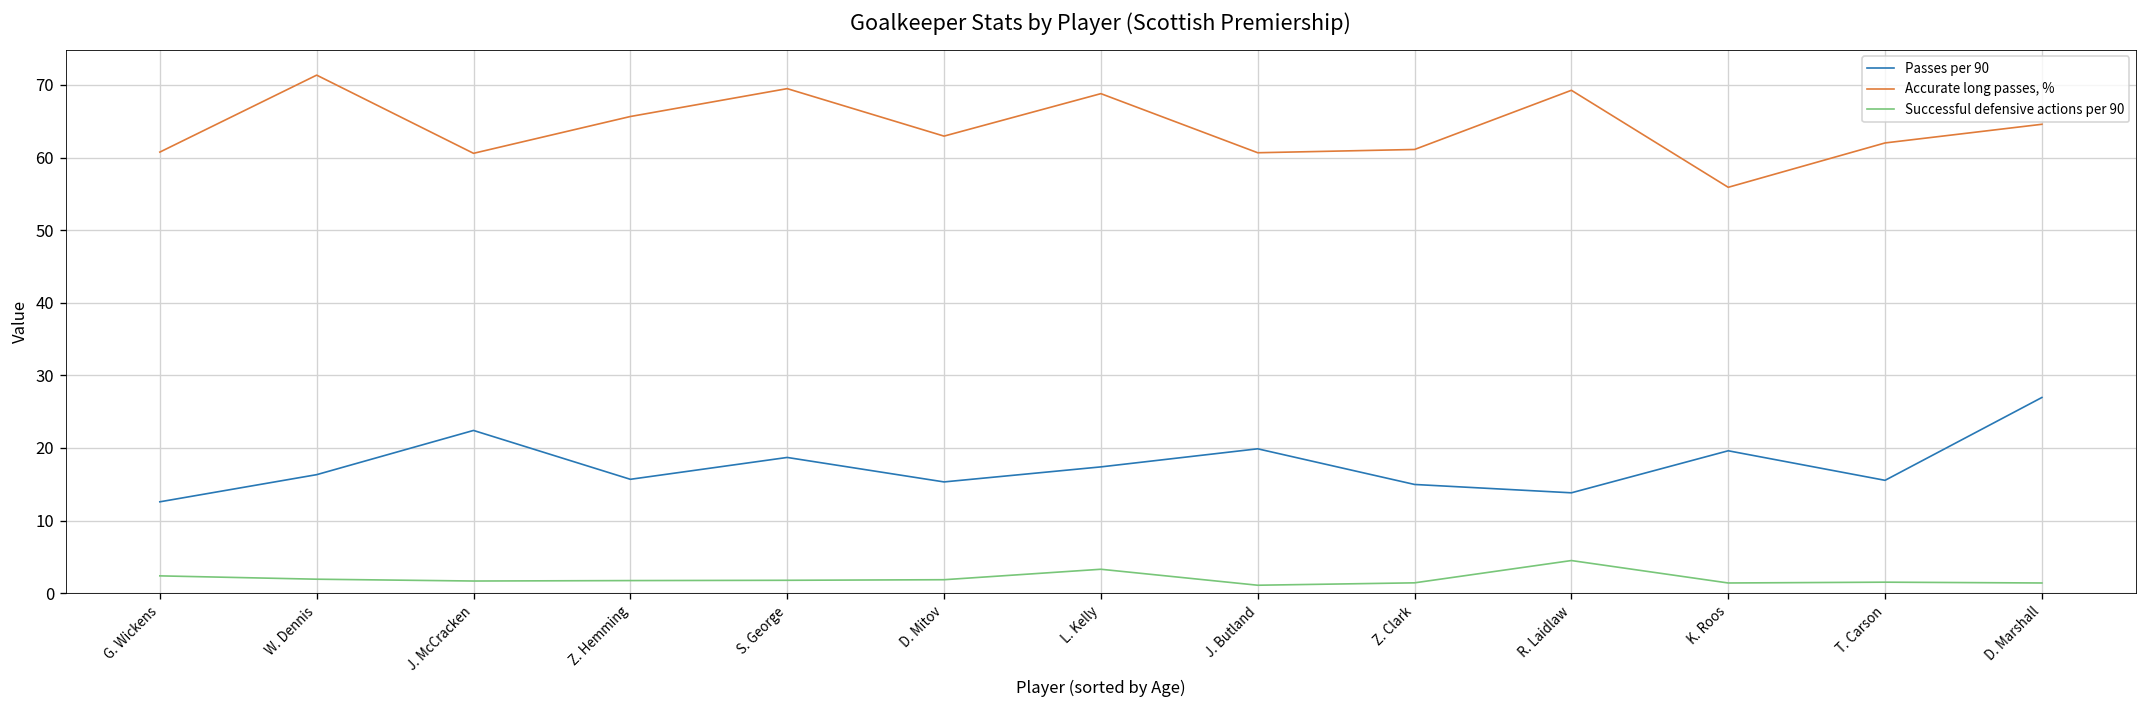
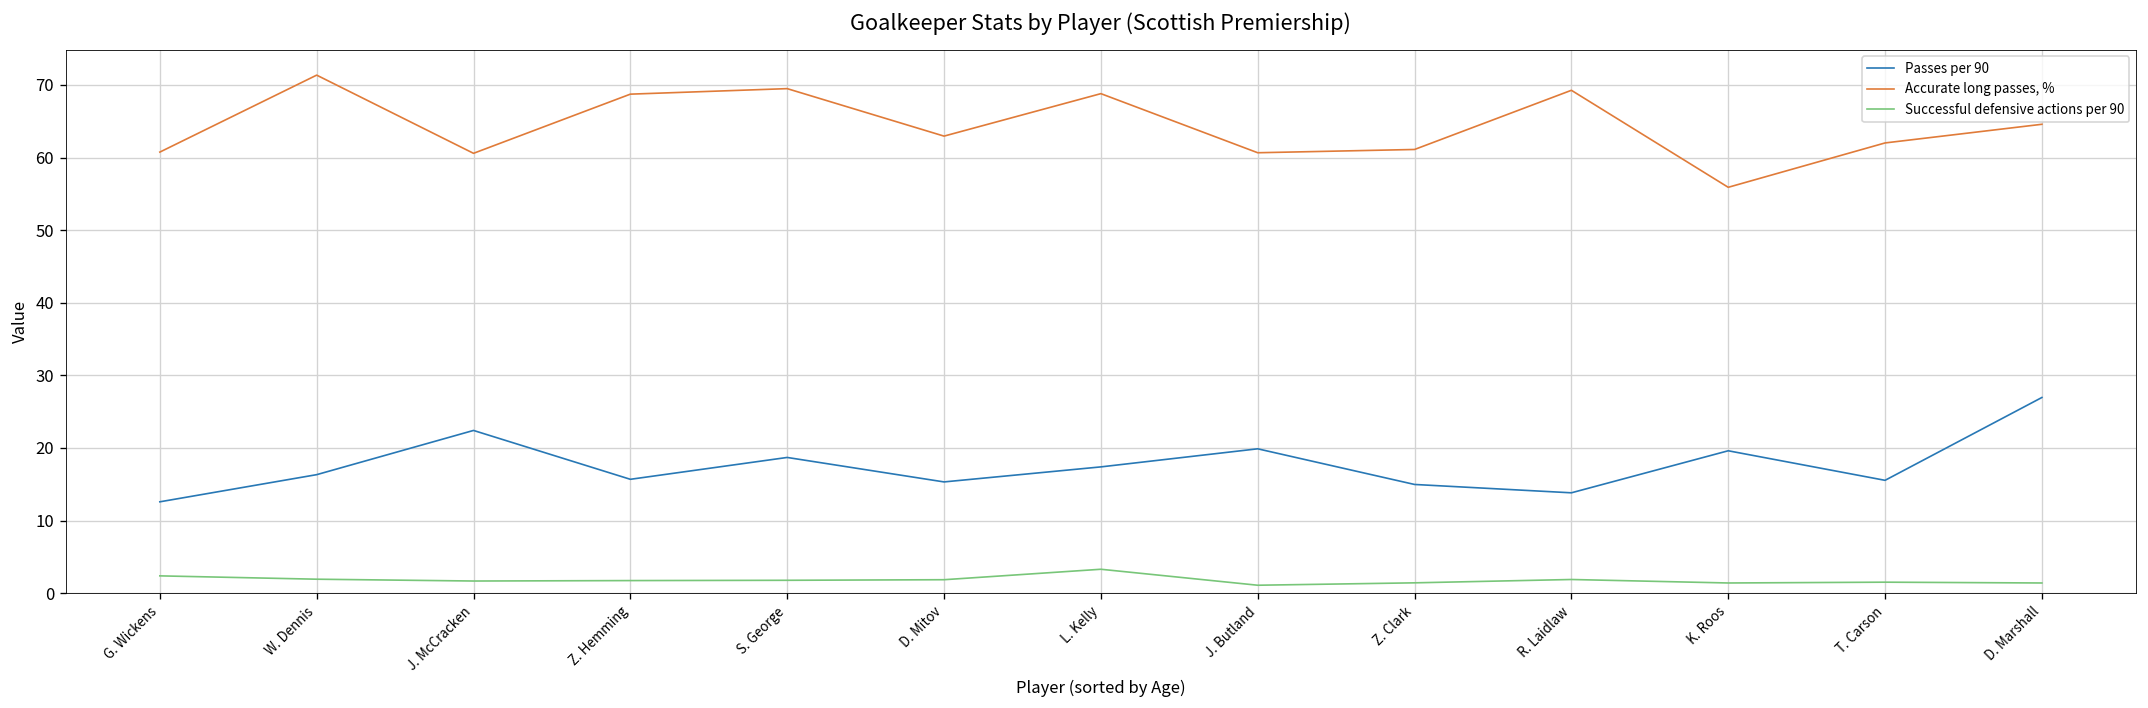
  {
    "Passes per 90": {
      "G. Wickens": 13,
      "W. Dennis": 16,
      "J. McCracken": 22,
      "Z. Hemming": 16,
      "S. George": 19,
      "D. Mitov": 15,
      "L. Kelly": 17,
      "J. Butland": 20,
      "Z. Clark": 15,
      "R. Laidlaw": 14,
      "K. Roos": 20,
      "T. Carson": 16,
      "D. Marshall": 27
    },
    "Accurate long passes, %": {
      "G. Wickens": 61,
      "W. Dennis": 71,
      "J. McCracken": 61,
-     "Z. Hemming": 66,
+     "Z. Hemming": 69,
      "S. George": 69,
      "D. Mitov": 63,
      "L. Kelly": 69,
      "J. Butland": 61,
      "Z. Clark": 61,
      "R. Laidlaw": 69,
      "K. Roos": 56,
      "T. Carson": 62,
      "D. Marshall": 65
    },
    "Successful defensive actions per 90": {
      "G. Wickens": 2,
      "W. Dennis": 2,
      "J. McCracken": 2,
      "Z. Hemming": 2,
      "S. George": 2,
      "D. Mitov": 2,
      "L. Kelly": 3,
      "J. Butland": 1,
      "Z. Clark": 1,
-     "R. Laidlaw": 4,
+     "R. Laidlaw": 2,
      "K. Roos": 1,
      "T. Carson": 2,
      "D. Marshall": 1
    }
  }
